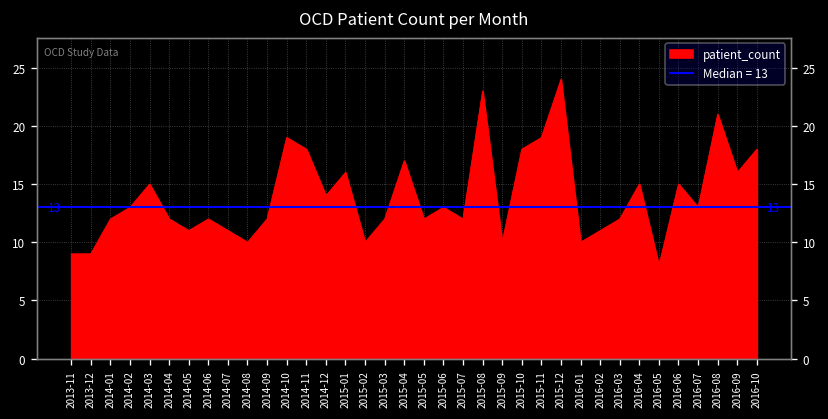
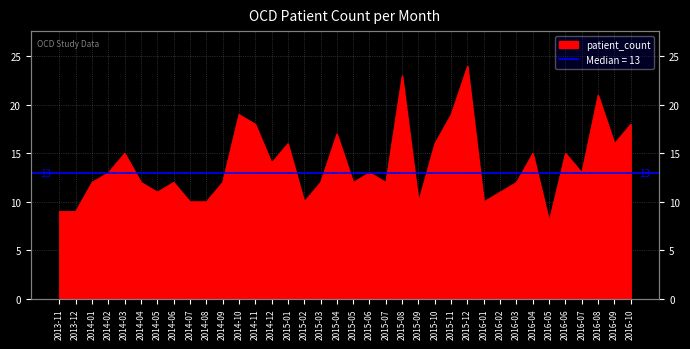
  {
    "2013-11": 9,
    "2013-12": 9,
    "2014-01": 12,
    "2014-02": 13,
    "2014-03": 15,
    "2014-04": 12,
    "2014-05": 11,
    "2014-06": 12,
-   "2014-07": 11,
+   "2014-07": 10,
    "2014-08": 10,
    "2014-09": 12,
    "2014-10": 19,
    "2014-11": 18,
    "2014-12": 14,
    "2015-01": 16,
    "2015-02": 10,
    "2015-03": 12,
    "2015-04": 17,
    "2015-05": 12,
    "2015-06": 13,
    "2015-07": 12,
    "2015-08": 23,
    "2015-09": 10,
-   "2015-10": 18,
+   "2015-10": 16,
    "2015-11": 19,
    "2015-12": 24,
    "2016-01": 10,
    "2016-02": 11,
    "2016-03": 12,
    "2016-04": 15,
    "2016-05": 8,
    "2016-06": 15,
    "2016-07": 13,
    "2016-08": 21,
    "2016-09": 16,
    "2016-10": 18
  }
